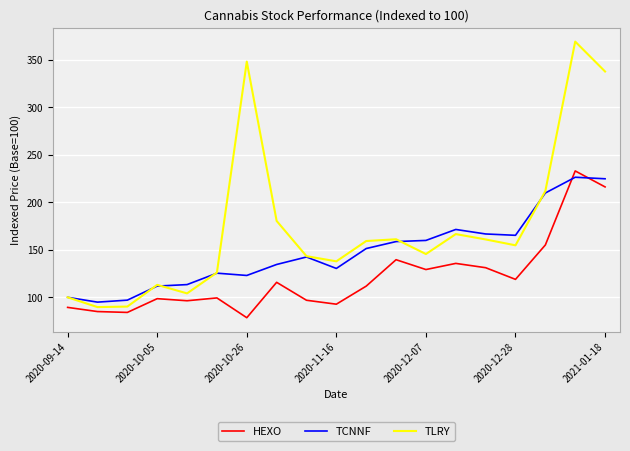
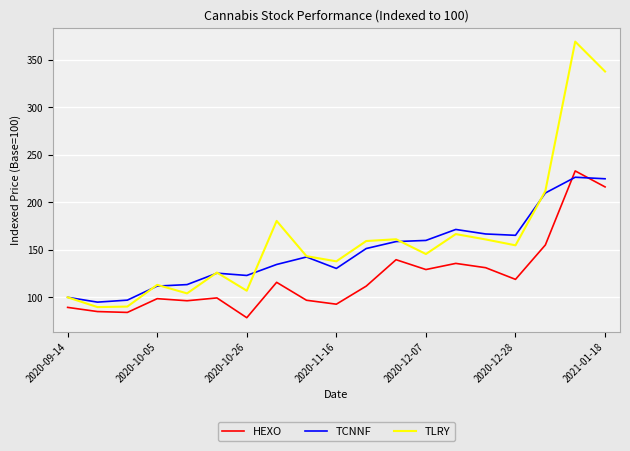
  {
    "HEXO": {
      "2020-09-14": 90,
      "2020-10-05": 100,
      "2020-10-26": 80,
      "2020-11-16": 90,
      "2020-12-07": 130,
      "2020-12-28": 120,
      "2021-01-18": 220
    },
    "TCNNF": {
      "2020-10-26": 120,
      "2020-11-16": 130,
      "2020-12-07": 160,
      "2020-12-28": 170,
      "2021-01-18": 220
    },
    "TLRY": {
-     "2020-10-26": 350,
+     "2020-10-26": 110,
      "2020-11-16": 140,
      "2020-12-07": 150,
      "2020-12-28": 150,
      "2021-01-18": 340
    }
  }
